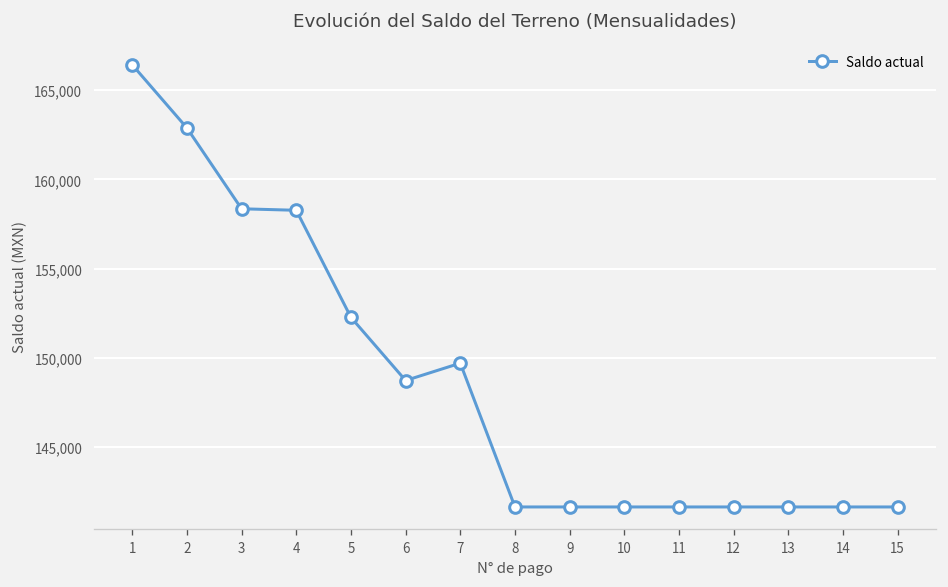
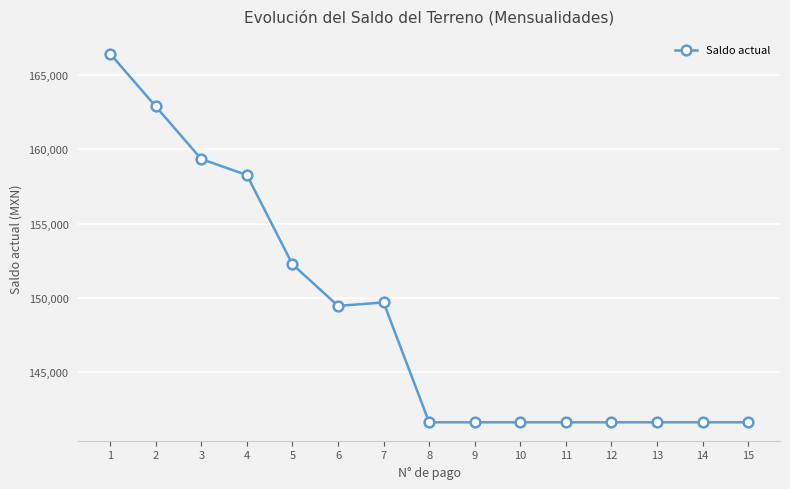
  {
    "1": "166,400",
    "2": "162,900",
-   "3": "158,400",
+   "3": "159,300",
    "4": "158,300",
    "5": "152,300",
-   "6": "148,700",
+   "6": "149,500",
    "7": "149,700",
    "8": "141,600",
    "9": "141,600",
    "10": "141,600",
    "11": "141,600",
    "12": "141,600",
    "13": "141,600",
    "14": "141,600",
    "15": "141,600"
  }
